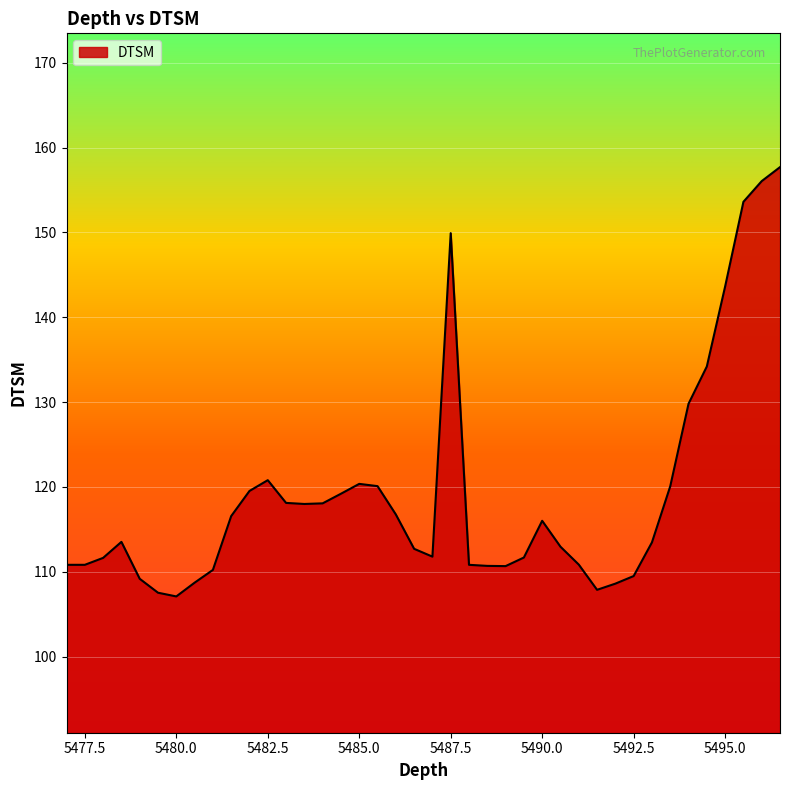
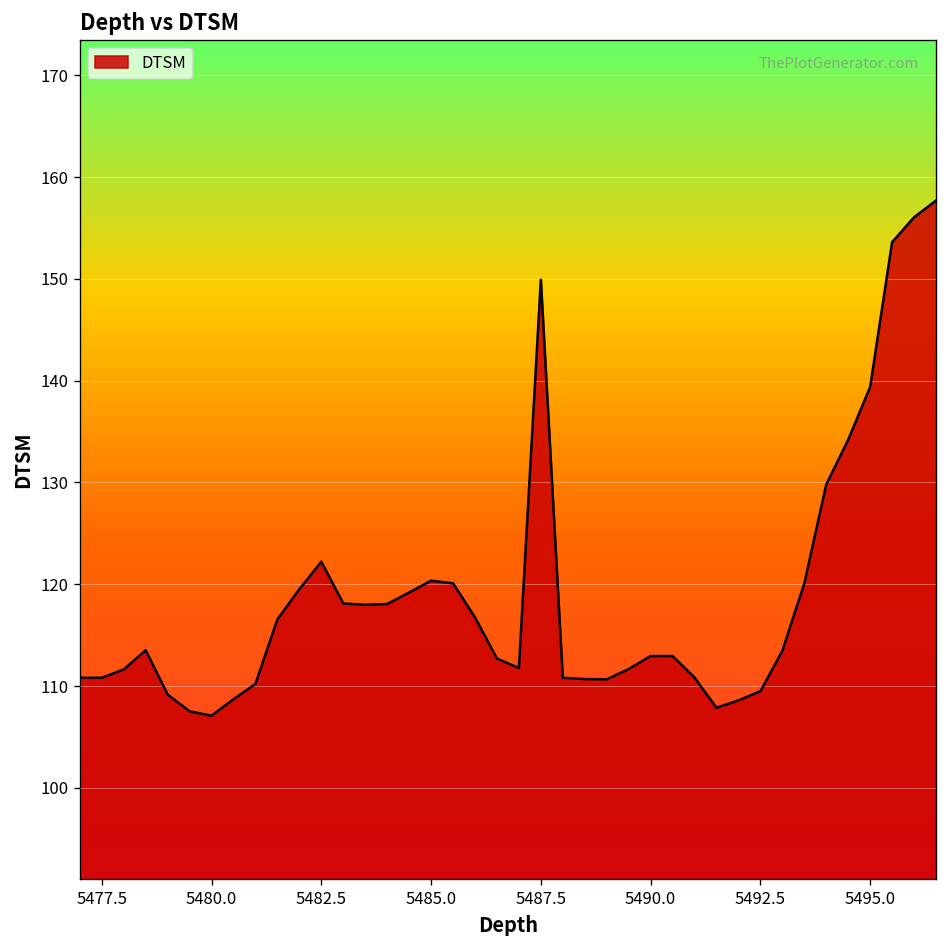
  {
    "5477.5": 111,
    "5480.0": 107,
-   "5482.5": 121,
+   "5482.5": 122,
    "5485.0": 120,
    "5487.5": 150,
-   "5490.0": 116,
+   "5490.0": 113,
    "5492.5": 109,
-   "5495.0": 144
+   "5495.0": 139
  }
